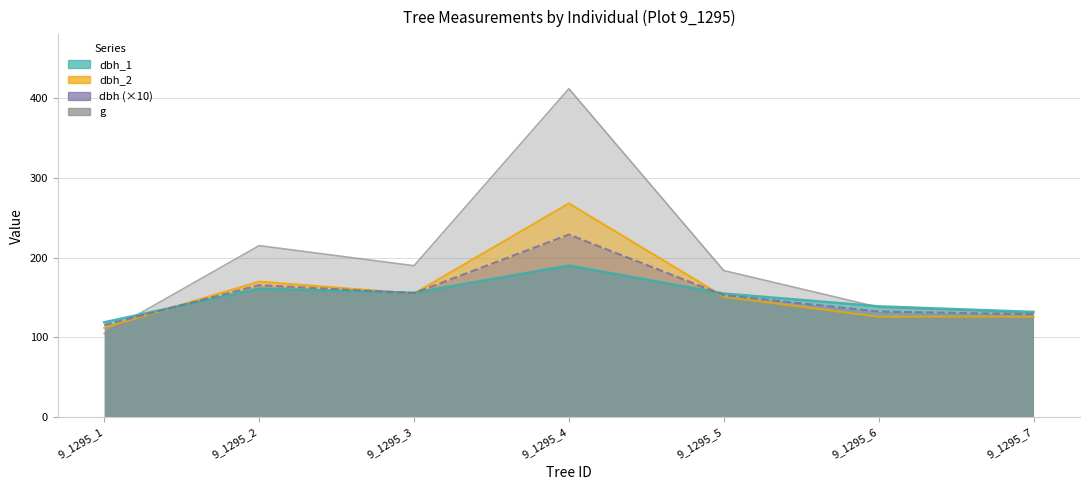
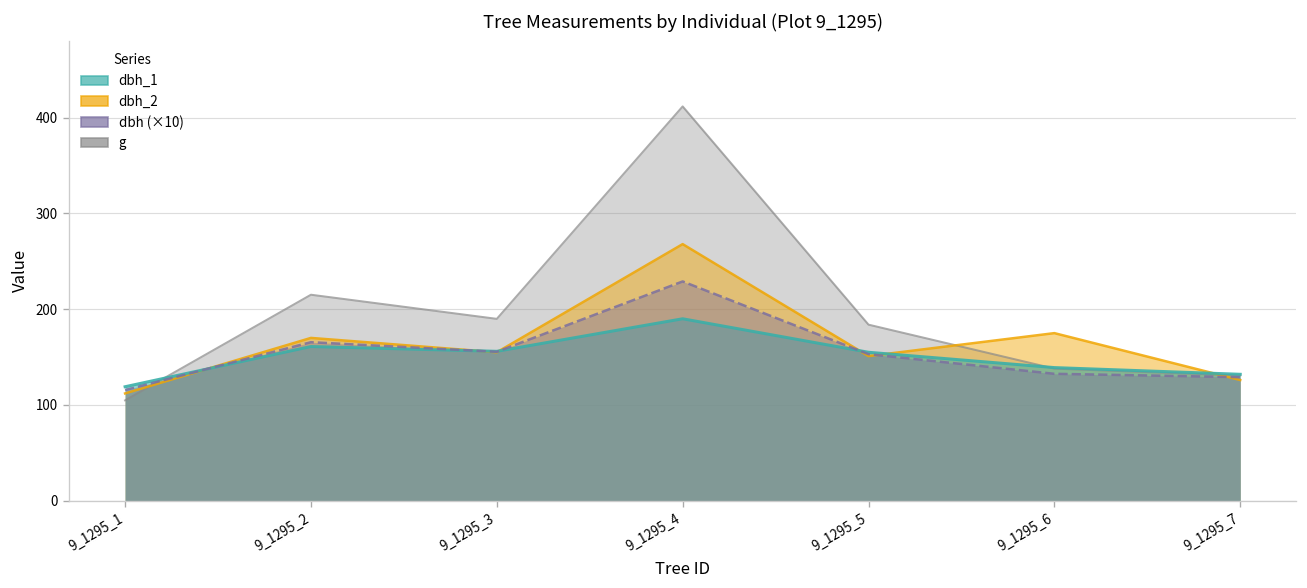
  {
    "dbh_2": {
      "9_1295_1": 110,
      "9_1295_2": 170,
      "9_1295_4": 270,
-     "9_1295_6": 130
+     "9_1295_6": 180
    },
    "dbh_1": {
      "9_1295_1": 120,
      "9_1295_2": 160,
      "9_1295_4": 190
    }
  }
